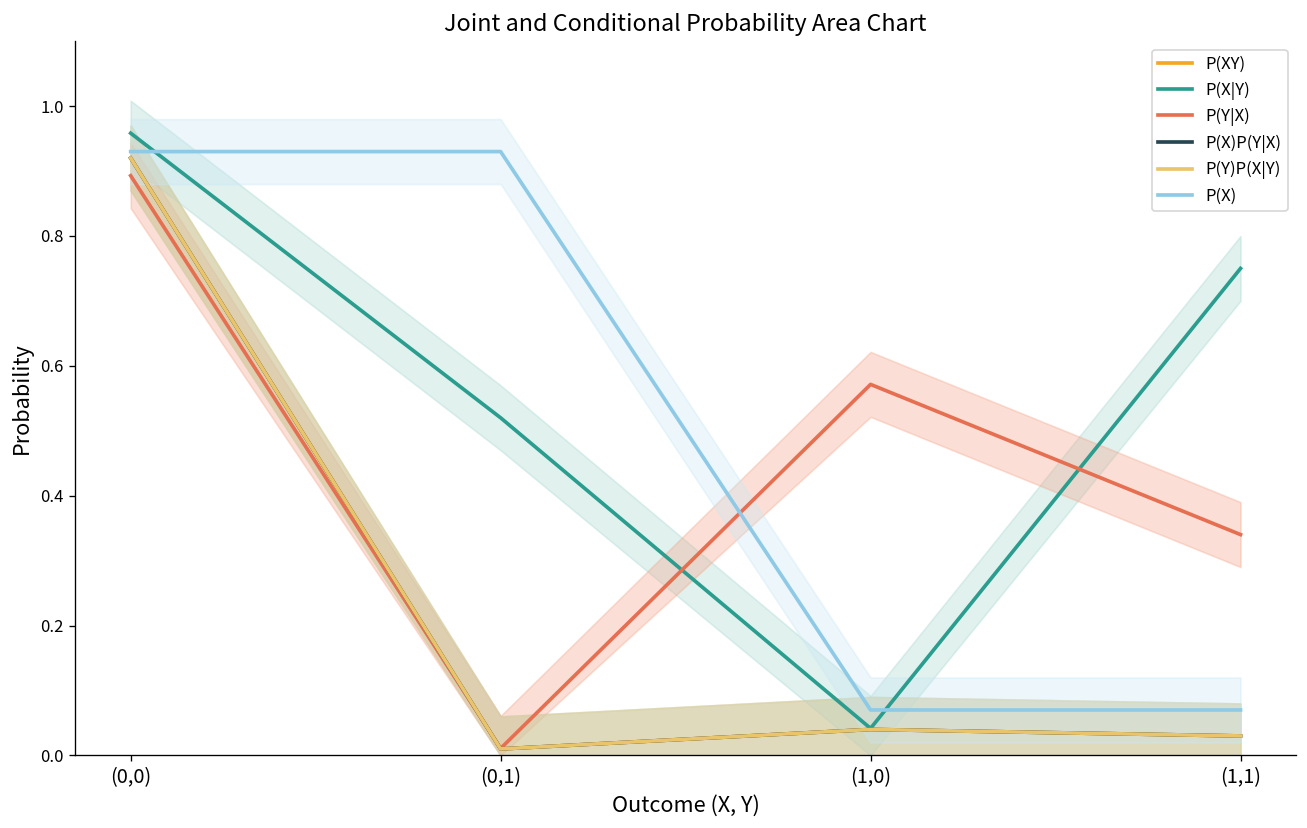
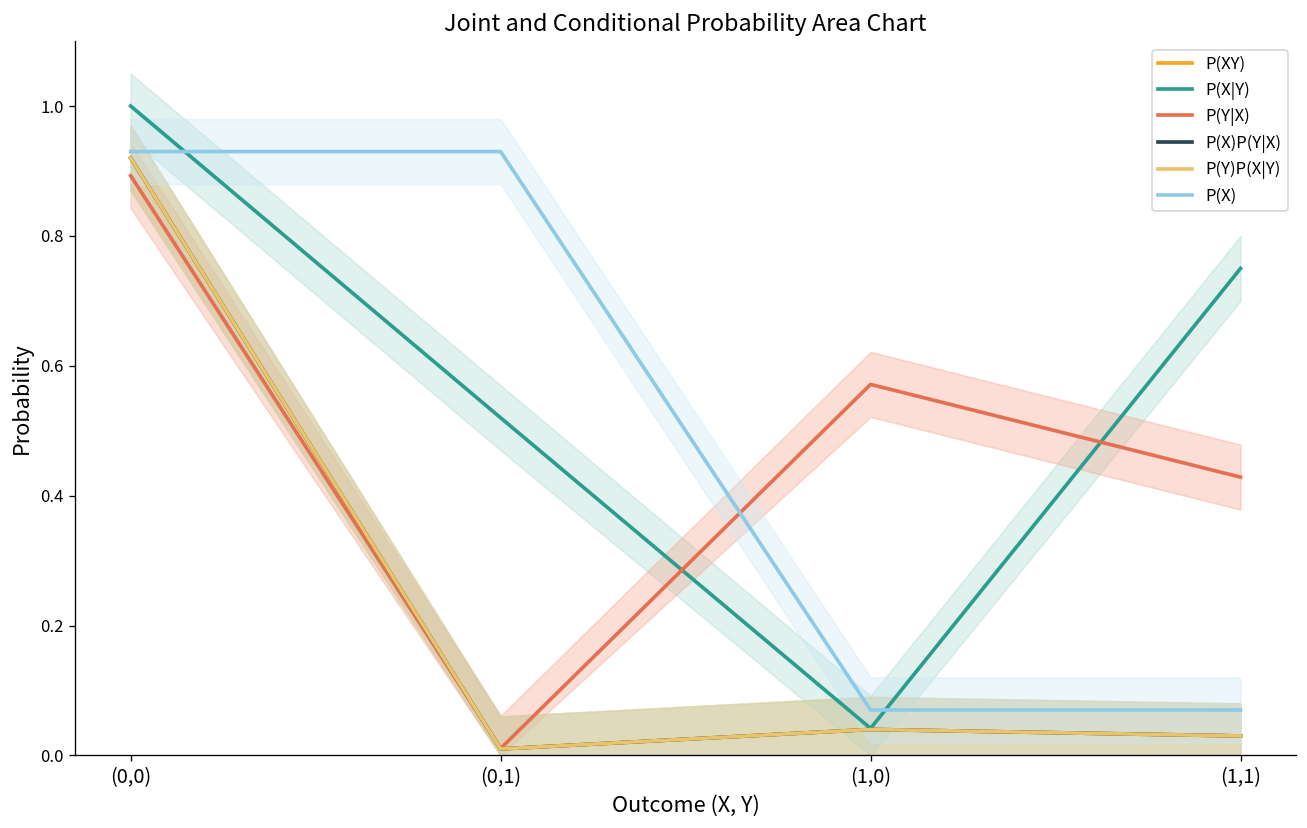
  {
    "P(X|Y)": {
-     "(0,0)": 0.96,
+     "(0,0)": 1.00,
      "(0,1)": 0.52,
      "(1,1)": 0.75
    },
    "P(Y|X)": {
      "(0,0)": 0.89,
      "(1,0)": 0.57,
-     "(1,1)": 0.34
+     "(1,1)": 0.43
    }
  }
